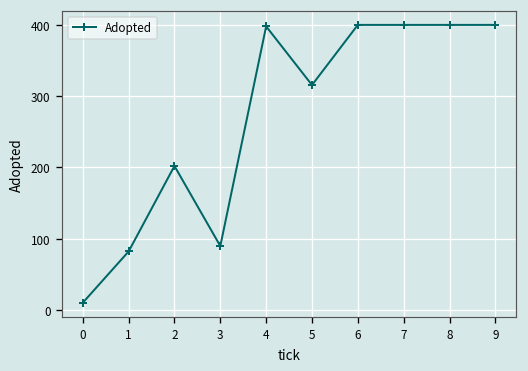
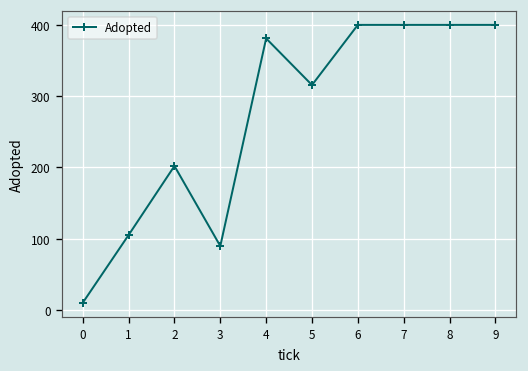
  {
    "0": 10,
-   "1": 80,
+   "1": 110,
    "2": 200,
    "3": 90,
-   "4": 400,
+   "4": 380,
    "5": 320,
    "6": 400,
    "7": 400,
    "8": 400,
    "9": 400
  }
